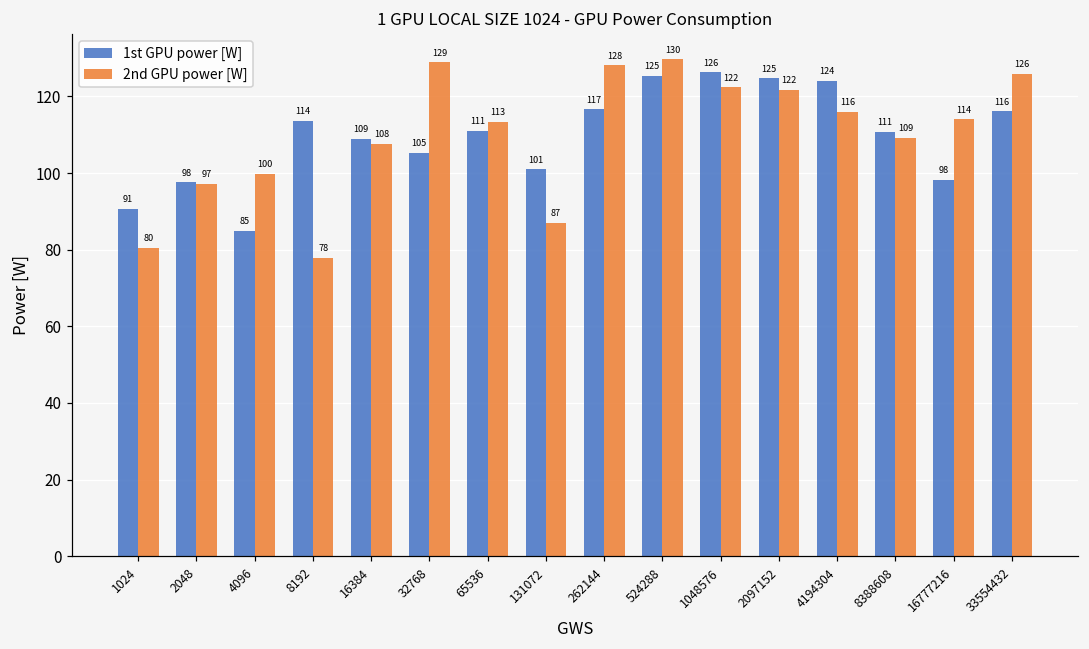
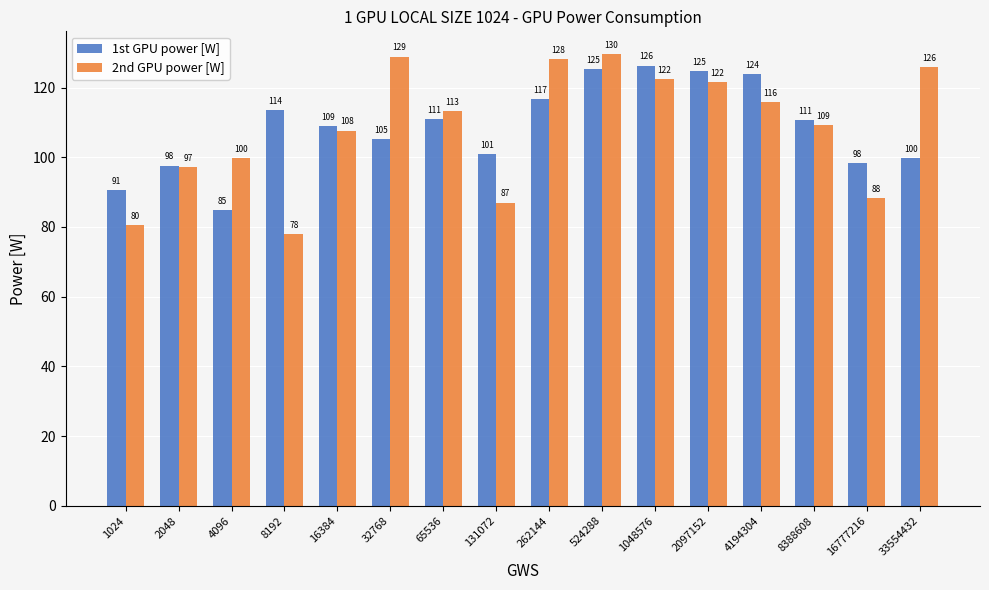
  {
    "1st GPU power [W]": {
      "1024": 91,
      "2048": 98,
      "4096": 85,
      "8192": 114,
      "16384": 109,
      "32768": 105,
      "65536": 111,
      "131072": 101,
      "262144": 117,
      "524288": 125,
      "1048576": 126,
      "2097152": 125,
      "4194304": 124,
      "8388608": 111,
      "16777216": 98,
-     "33554432": 116
+     "33554432": 100
    },
    "2nd GPU power [W]": {
      "1024": 80,
      "2048": 97,
      "4096": 100,
      "8192": 78,
      "16384": 108,
      "32768": 129,
      "65536": 113,
      "131072": 87,
      "262144": 128,
      "524288": 130,
      "1048576": 122,
      "2097152": 122,
      "4194304": 116,
      "8388608": 109,
-     "16777216": 114,
+     "16777216": 88,
      "33554432": 126
    }
  }
